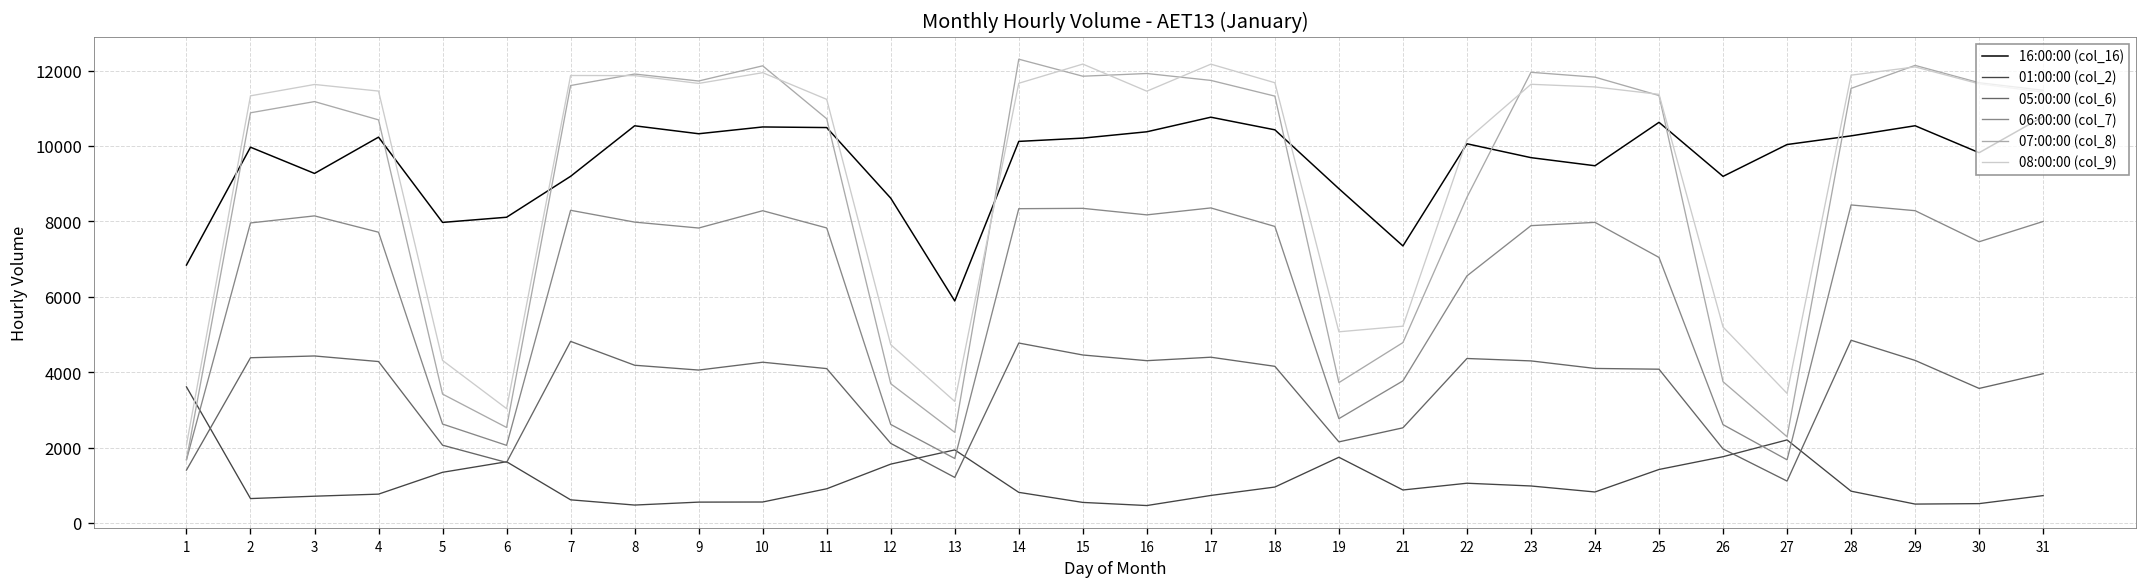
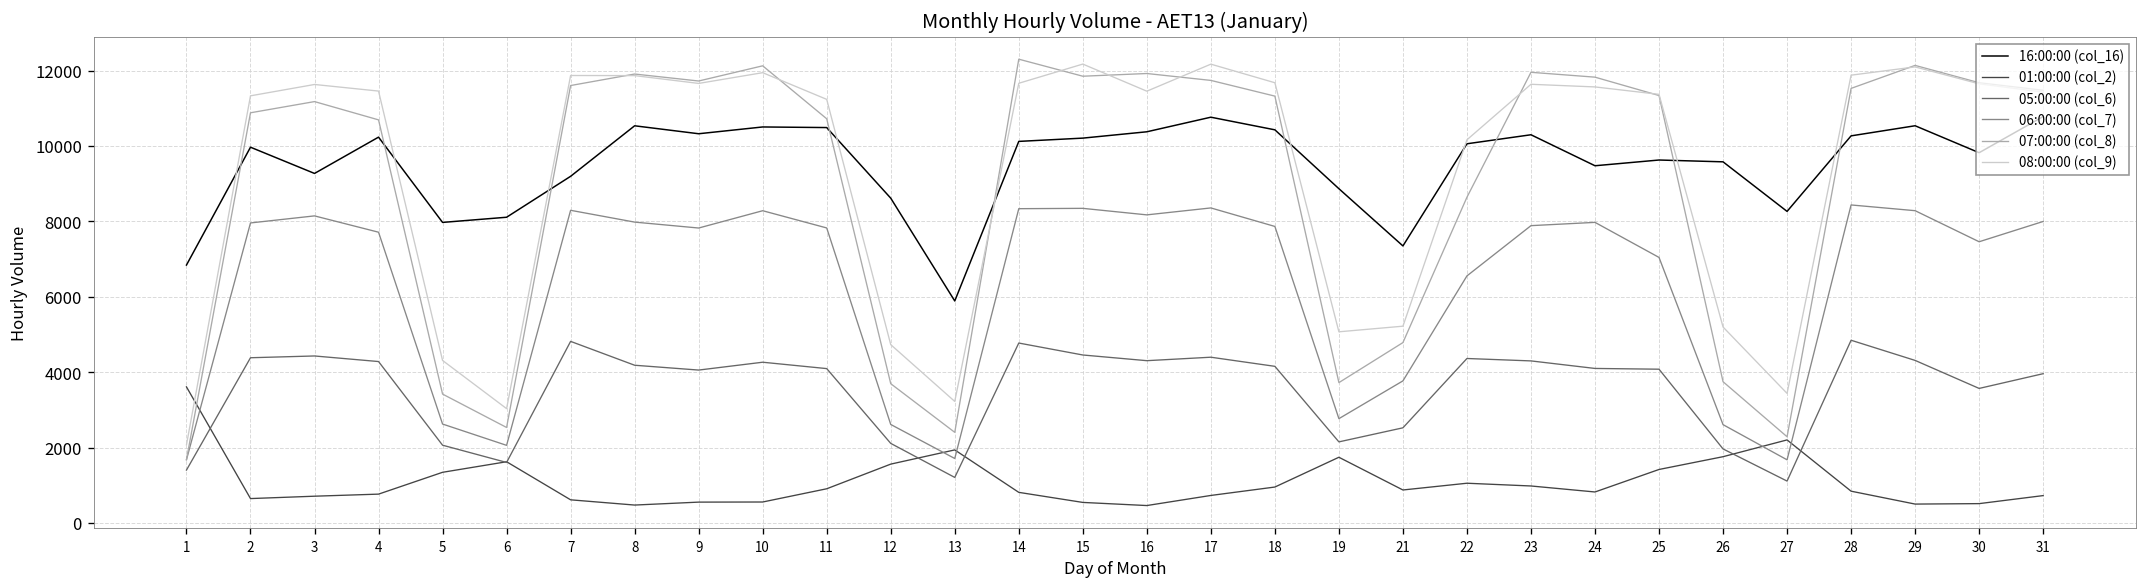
  {
    "16:00:00 (col_16)": {
      "1": 6800,
      "2": 10000,
      "3": 9300,
      "4": 10200,
      "5": 8000,
      "6": 8100,
      "7": 9200,
      "8": 10500,
      "9": 10300,
      "10": 10500,
      "11": 10500,
      "12": 8600,
      "13": 5900,
      "14": 10100,
      "15": 10200,
      "16": 10400,
      "17": 10800,
      "18": 10400,
      "19": 8900,
      "21": 7300,
      "22": 10100,
-     "23": 9700,
+     "23": 10300,
      "24": 9500,
-     "25": 10600,
-     "26": 9200,
-     "27": 10000,
+     "25": 9600,
+     "26": 9600,
+     "27": 8300,
      "28": 10300,
      "29": 10500
    }
  }
